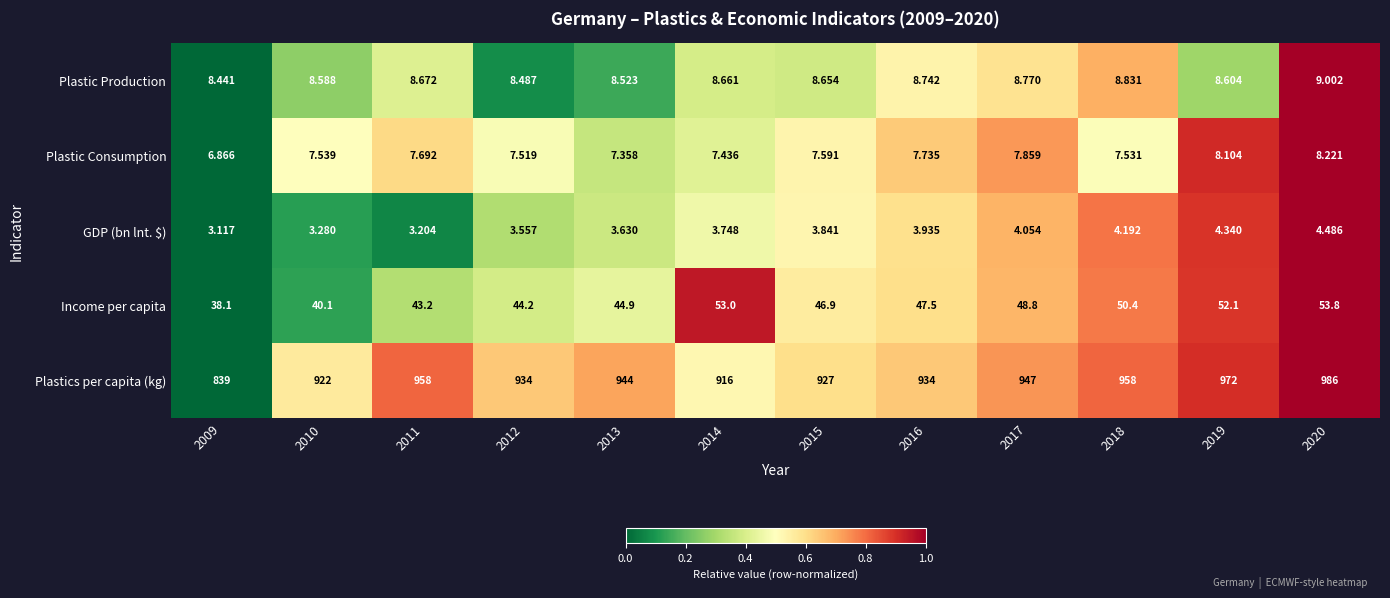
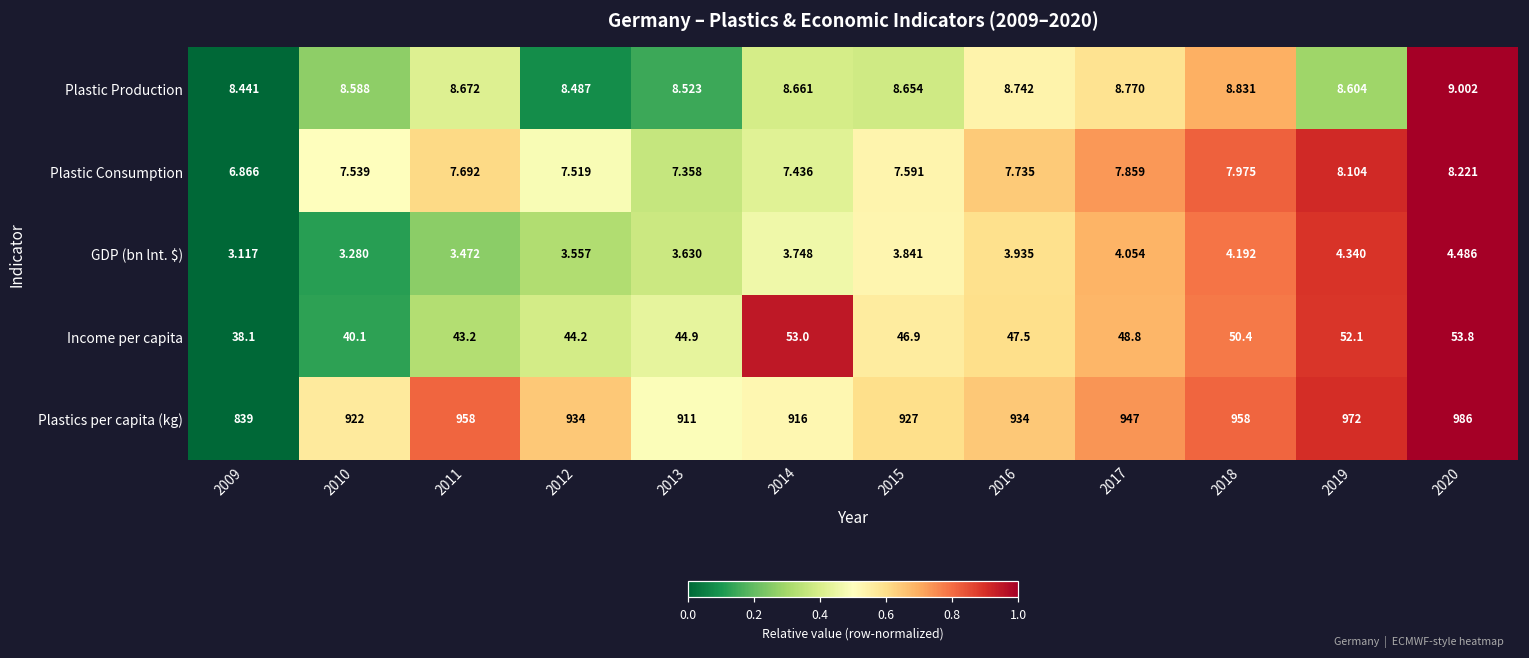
  {
    "Plastic Production": {
      "2009": 8.441,
      "2010": 8.588,
      "2011": 8.672,
      "2012": 8.487,
      "2013": 8.523,
      "2014": 8.661,
      "2015": 8.654,
      "2016": 8.742,
      "2017": 8.770,
      "2018": 8.831,
      "2019": 8.604,
      "2020": 9.002
    },
    "Plastic Consumption": {
      "2009": 6.866,
      "2010": 7.539,
      "2011": 7.692,
      "2012": 7.519,
      "2013": 7.358,
      "2014": 7.436,
      "2015": 7.591,
      "2016": 7.735,
      "2017": 7.859,
-     "2018": 7.531,
+     "2018": 7.975,
      "2019": 8.104,
      "2020": 8.221
    },
    "GDP (bn lnt. $)": {
      "2009": 3.117,
      "2010": 3.280,
-     "2011": 3.204,
+     "2011": 3.472,
      "2012": 3.557,
      "2013": 3.630,
      "2014": 3.748,
      "2015": 3.841,
      "2016": 3.935,
      "2017": 4.054,
      "2018": 4.192,
      "2019": 4.340,
      "2020": 4.486
    },
    "Income per capita": {
      "2009": 38.1,
      "2010": 40.1,
      "2011": 43.2,
      "2012": 44.2,
      "2013": 44.9,
      "2014": 53.0,
      "2015": 46.9,
      "2016": 47.5,
      "2017": 48.8,
      "2018": 50.4,
      "2019": 52.1,
      "2020": 53.8
    },
    "Plastics per capita (kg)": {
      "2009": 839,
      "2010": 922,
      "2011": 958,
      "2012": 934,
-     "2013": 944,
+     "2013": 911,
      "2014": 916,
      "2015": 927,
      "2016": 934,
      "2017": 947,
      "2018": 958,
      "2019": 972,
      "2020": 986
    }
  }
